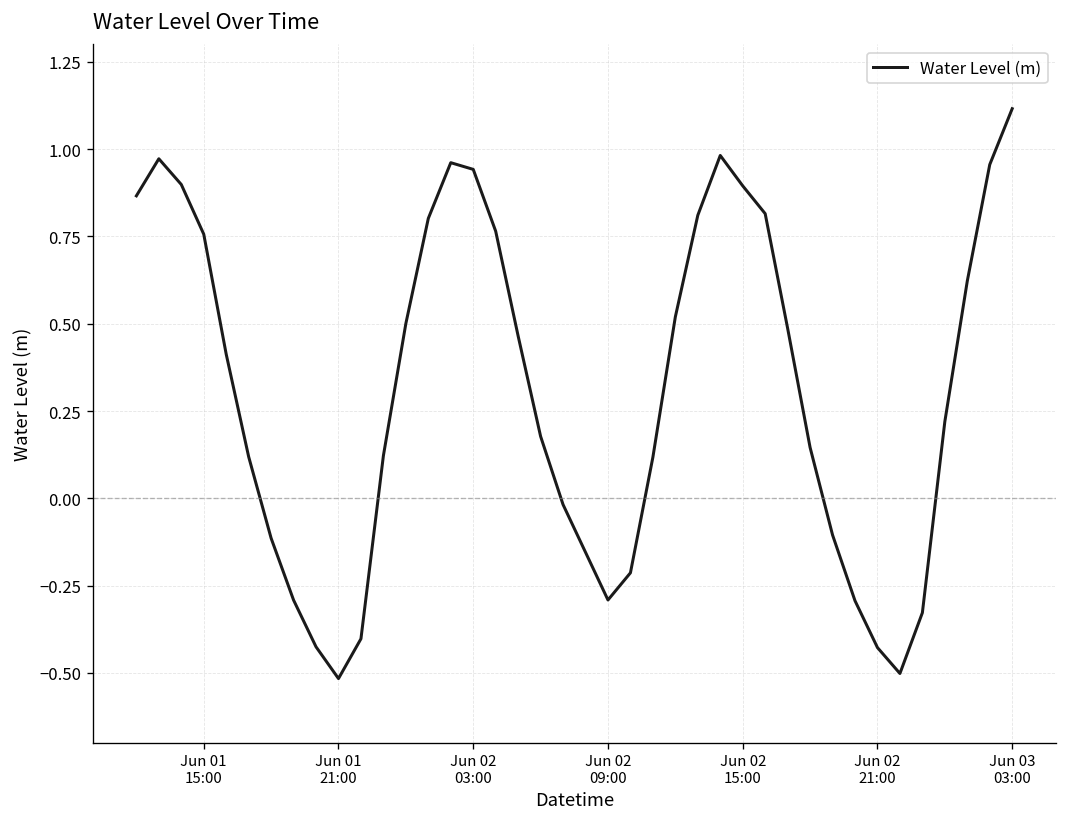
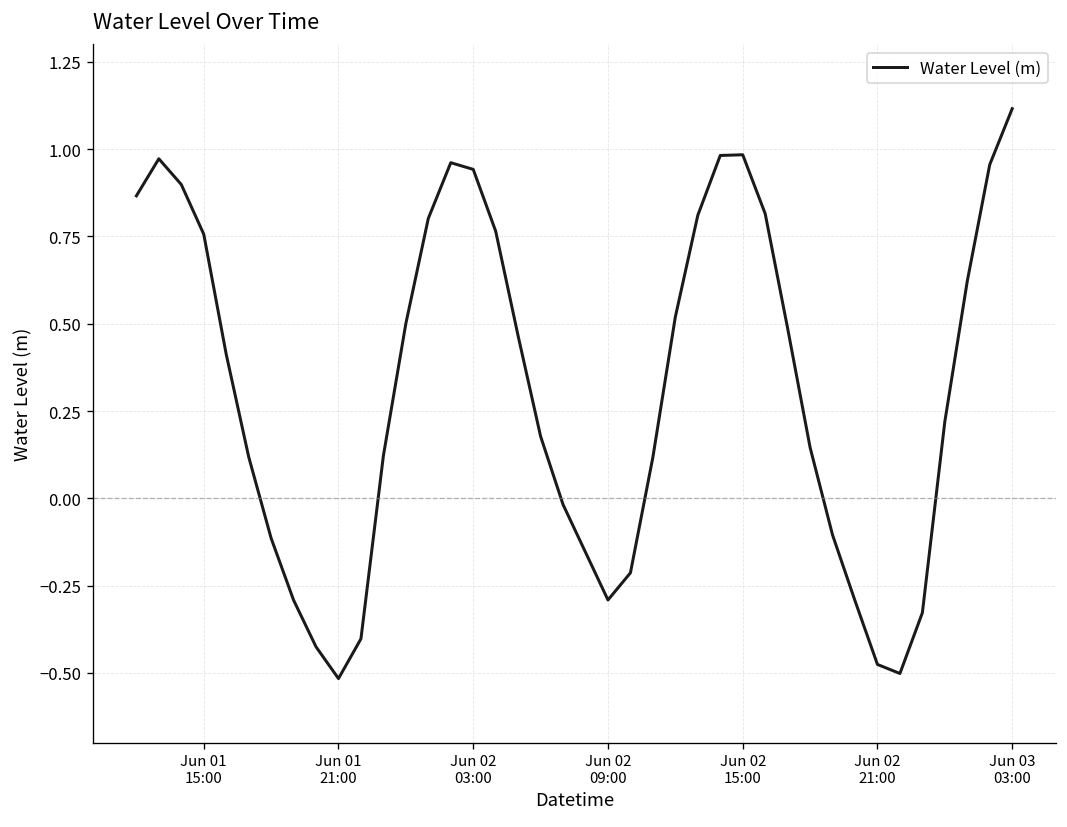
  {
    "Jun 01 15:00": 0.76,
    "Jun 01 21:00": -0.52,
    "Jun 02 03:00": 0.94,
    "Jun 02 09:00": -0.29,
-   "Jun 02 15:00": 0.90,
-   "Jun 02 21:00": -0.43,
+   "Jun 02 15:00": 0.98,
+   "Jun 02 21:00": -0.48,
    "Jun 03 03:00": 1.12
  }
